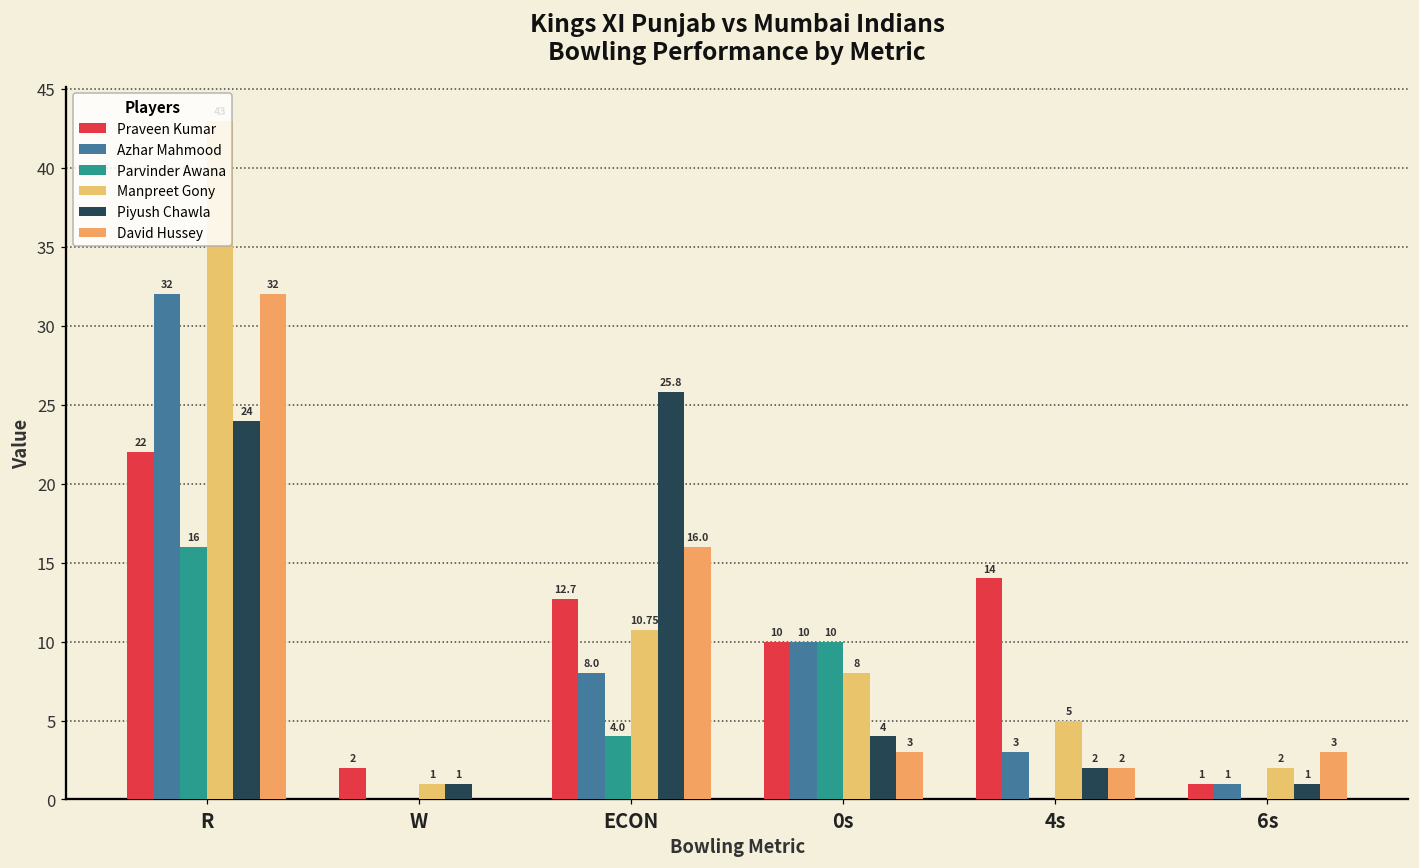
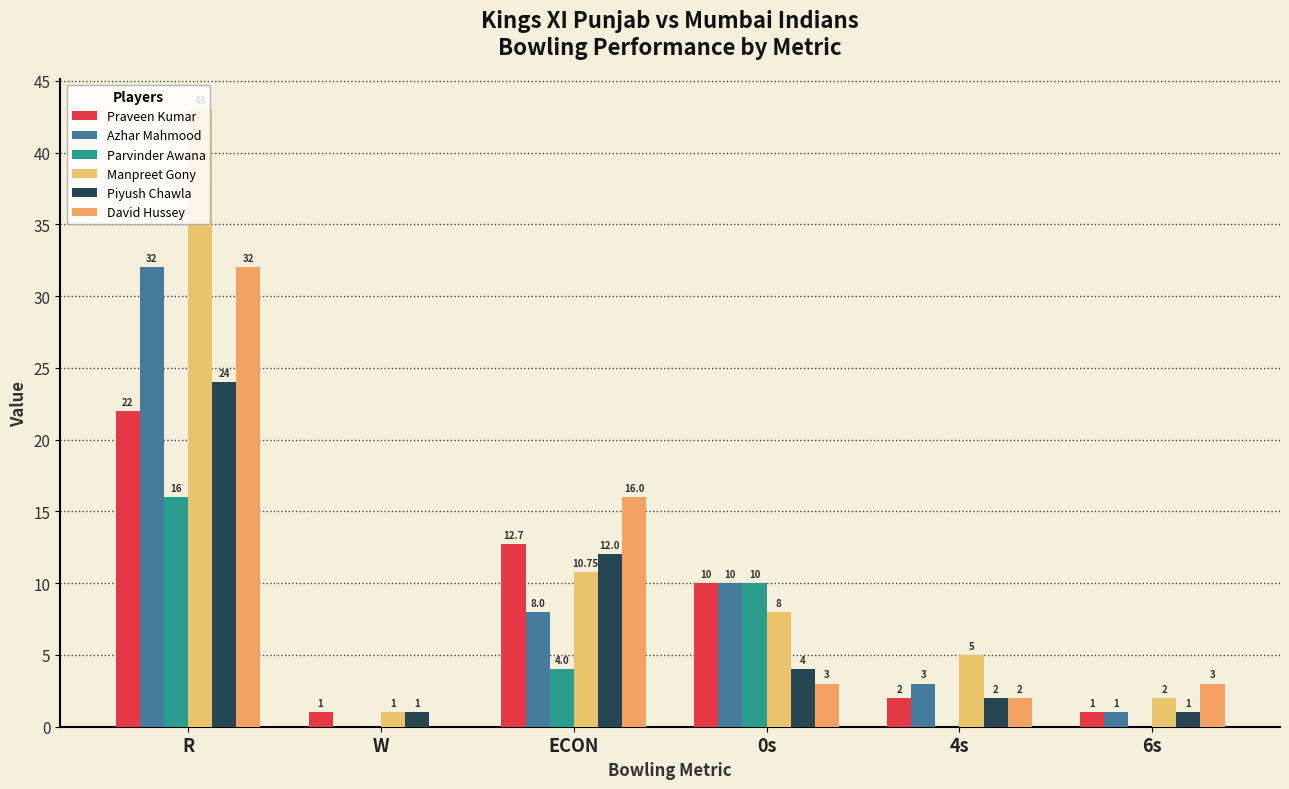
  {
    "Praveen Kumar": {
      "R": 22,
-     "W": 2,
+     "W": 1,
      "ECON": 12.7,
      "0s": 10,
-     "4s": 14,
+     "4s": 2,
      "6s": 1
    },
    "Piyush Chawla": {
      "R": 24,
      "W": 1,
-     "ECON": 25.8,
+     "ECON": 12.0,
      "0s": 4,
      "4s": 2,
      "6s": 1
    }
  }
